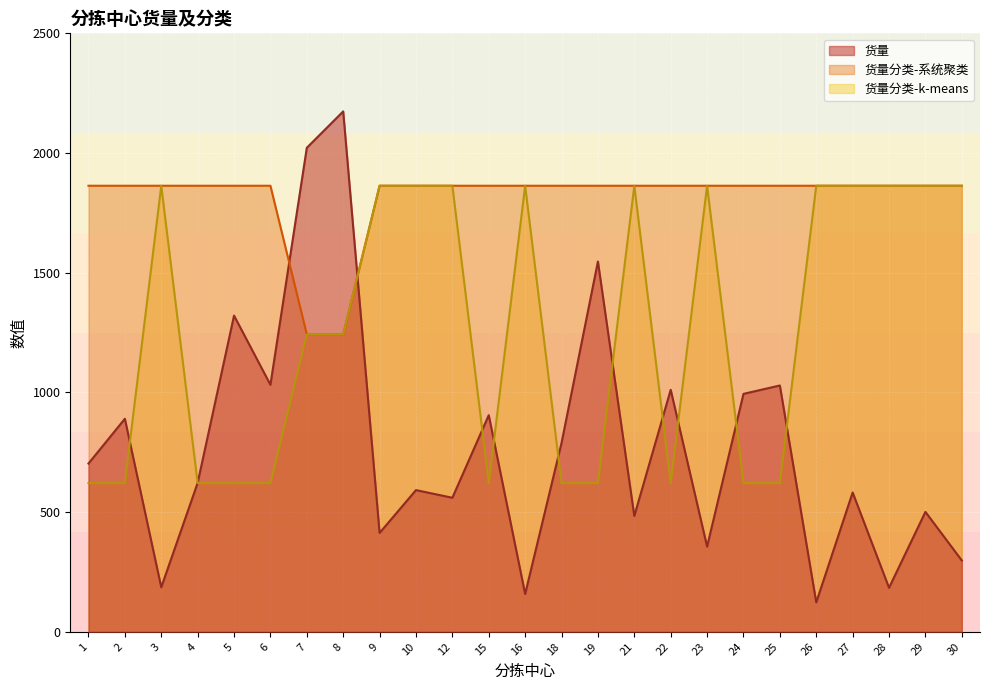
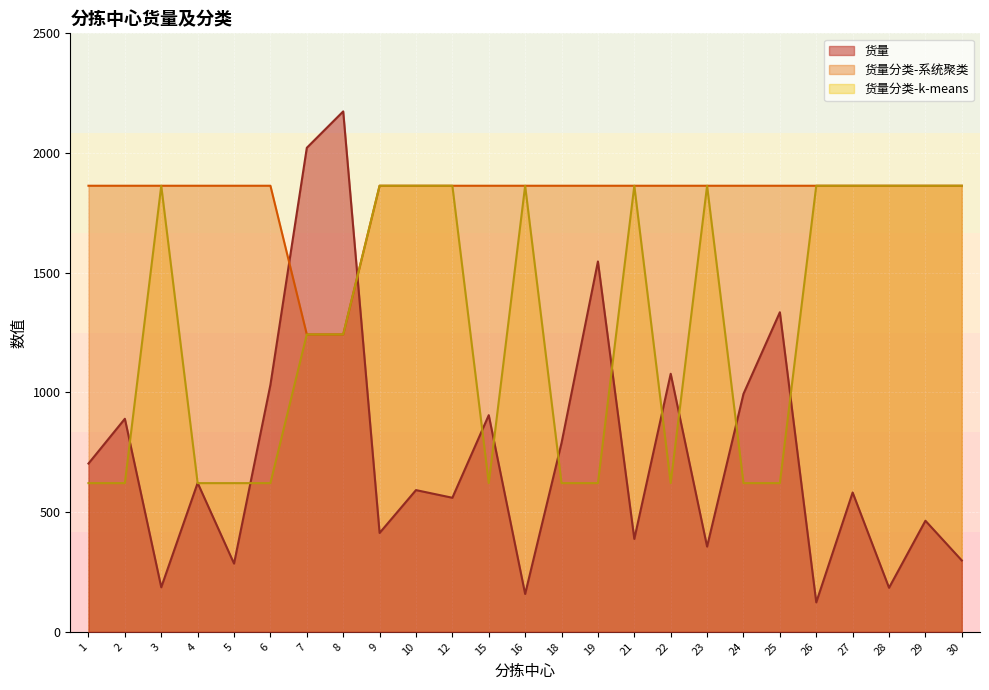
  {
    "货量": {
      "1": 700,
      "2": 890,
      "3": 190,
-     "5": 1320,
+     "5": 290,
      "6": 1030,
      "7": 2020,
      "8": 2170,
      "9": 410,
      "10": 590,
      "12": 560,
      "15": 910,
      "16": 160,
      "18": 790,
      "19": 1550,
-     "21": 480,
-     "22": 1010,
+     "21": 390,
+     "22": 1080,
      "23": 360,
      "24": 990,
-     "25": 1030,
+     "25": 1340,
      "26": 120,
      "27": 580,
      "28": 180,
-     "29": 500,
+     "29": 460,
      "30": 300
    }
  }
